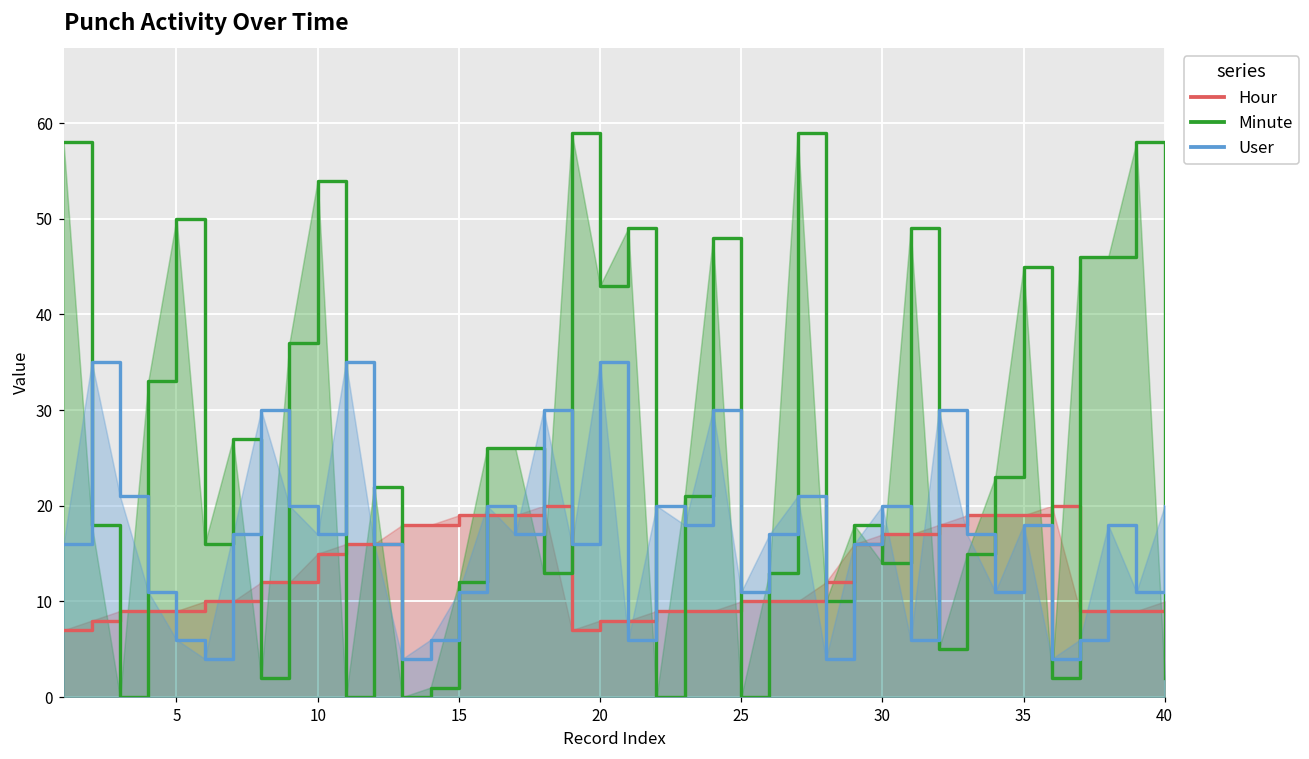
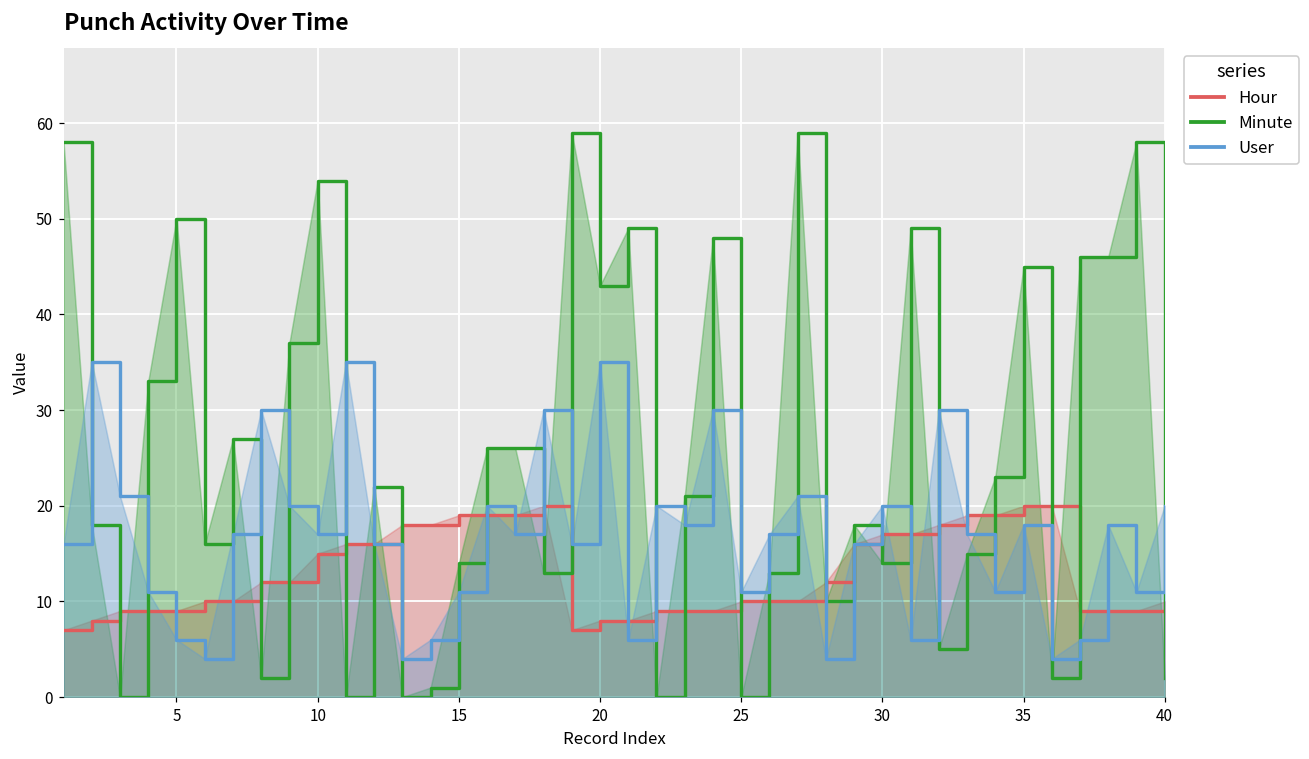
  {
    "Hour": {
      "5": 9,
      "10": 15,
      "15": 19,
      "20": 8,
      "25": 10,
      "30": 17,
-     "35": 19,
+     "35": 20,
      "40": 10
    },
    "Minute": {
      "5": 50,
      "10": 54,
-     "15": 12,
+     "15": 14,
      "20": 43,
      "25": 0,
      "30": 14,
      "35": 45,
      "40": 2
    },
    "User": {
      "5": 6,
      "10": 17,
      "15": 11,
      "20": 35,
      "25": 11,
      "30": 20,
      "35": 18,
      "40": 20
    }
  }
